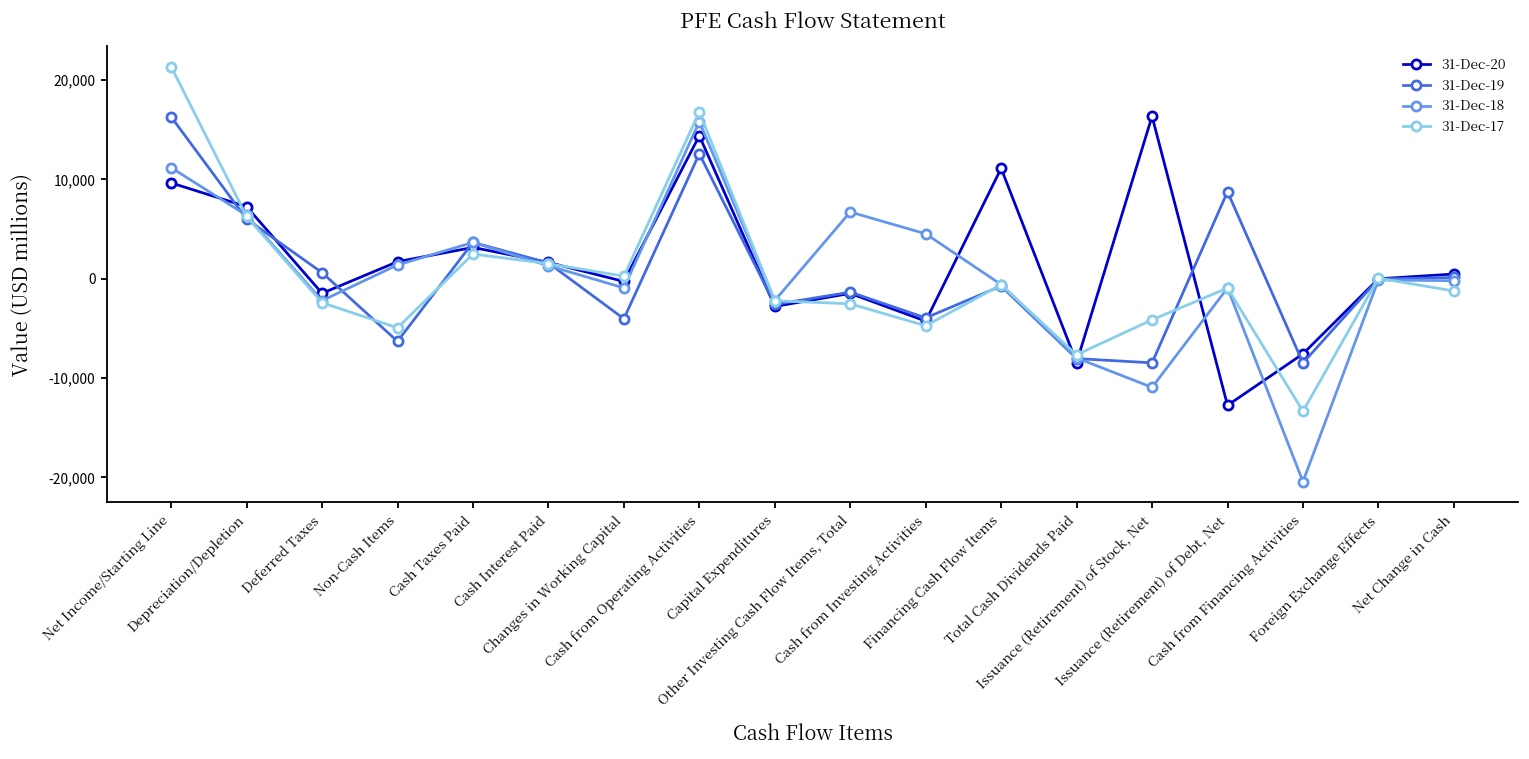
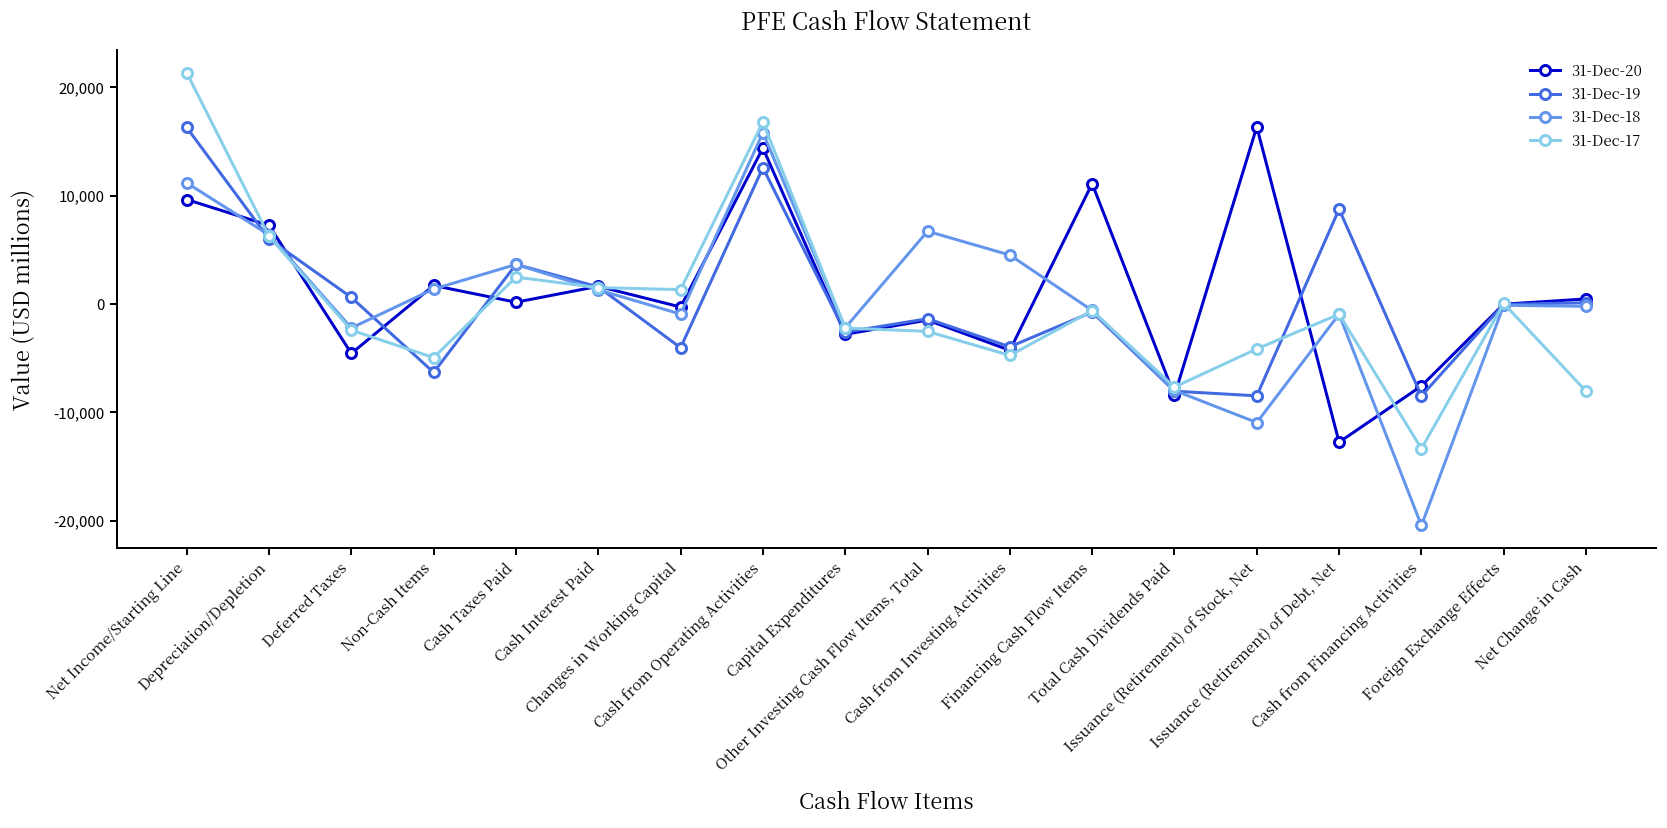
  {
    "31-Dec-20": {
      "Net Income/Starting Line": "10,000",
      "Depreciation/Depletion": "7,000",
-     "Deferred Taxes": "-1,000",
+     "Deferred Taxes": "-5,000",
      "Non-Cash Items": "2,000",
-     "Cash Taxes Paid": "3,000",
+     "Cash Taxes Paid": "0",
      "Changes in Working Capital": "0",
      "Cash from Operating Activities": "14,000",
      "Cash from Investing Activities": "-4,000",
      "Financing Cash Flow Items": "11,000",
      "Total Cash Dividends Paid": "-8,000",
      "Issuance (Retirement) of Stock, Net": "16,000",
      "Issuance (Retirement) of Debt, Net": "-13,000",
      "Cash from Financing Activities": "-8,000",
      "Net Change in Cash": "0"
    },
    "31-Dec-17": {
      "Net Income/Starting Line": "21,000",
      "Non-Cash Items": "-5,000",
      "Cash Taxes Paid": "2,000",
-     "Changes in Working Capital": "0",
+     "Changes in Working Capital": "1,000",
      "Cash from Operating Activities": "17,000",
      "Other Investing Cash Flow Items, Total": "-3,000",
      "Cash from Investing Activities": "-5,000",
      "Total Cash Dividends Paid": "-8,000",
      "Issuance (Retirement) of Stock, Net": "-4,000",
      "Cash from Financing Activities": "-13,000",
-     "Net Change in Cash": "-1,000"
+     "Net Change in Cash": "-8,000"
    }
  }
